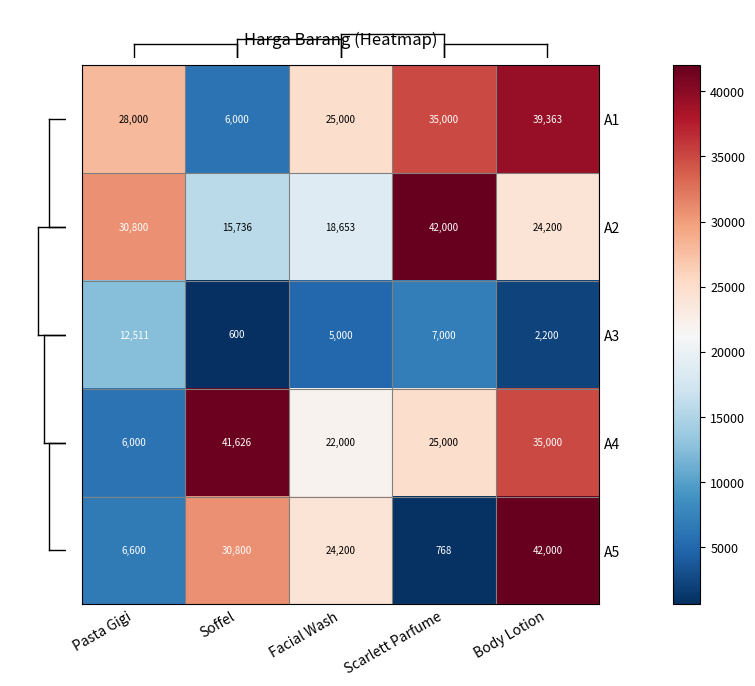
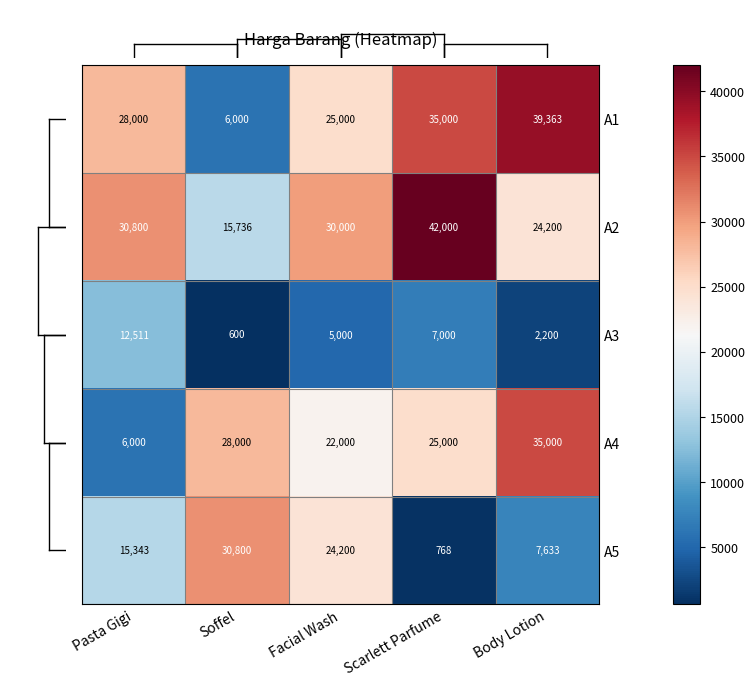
  {
    "Harga Barang (Heatmap)": {
      "A1": {
        "Pasta Gigi": "28,000",
        "Soffel": "6,000",
        "Facial Wash": "25,000",
        "Scarlett Parfume": "35,000",
        "Body Lotion": "39,363"
      },
      "A2": {
        "Pasta Gigi": "30,800",
        "Soffel": "15,736",
-       "Facial Wash": "18,653",
+       "Facial Wash": "30,000",
        "Scarlett Parfume": "42,000",
        "Body Lotion": "24,200"
      },
      "A3": {
        "Pasta Gigi": "12,511",
        "Soffel": "600",
        "Facial Wash": "5,000",
        "Scarlett Parfume": "7,000",
        "Body Lotion": "2,200"
      },
      "A4": {
        "Pasta Gigi": "6,000",
-       "Soffel": "41,626",
+       "Soffel": "28,000",
        "Facial Wash": "22,000",
        "Scarlett Parfume": "25,000",
        "Body Lotion": "35,000"
      },
      "A5": {
-       "Pasta Gigi": "6,600",
+       "Pasta Gigi": "15,343",
        "Soffel": "30,800",
        "Facial Wash": "24,200",
        "Scarlett Parfume": "768",
-       "Body Lotion": "42,000"
+       "Body Lotion": "7,633"
      }
    }
  }
